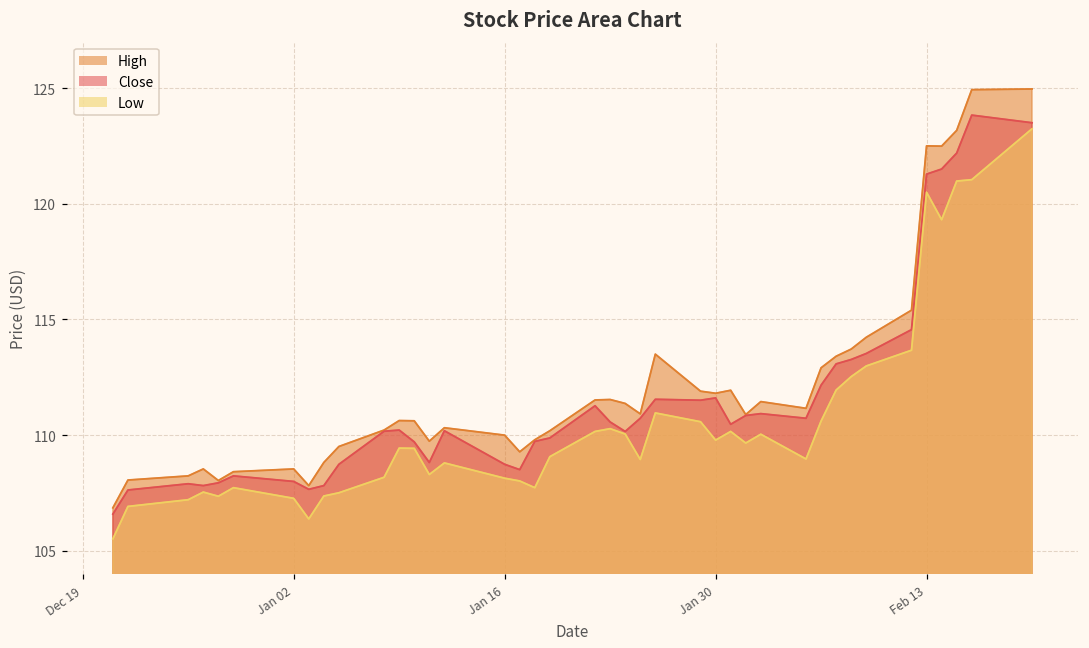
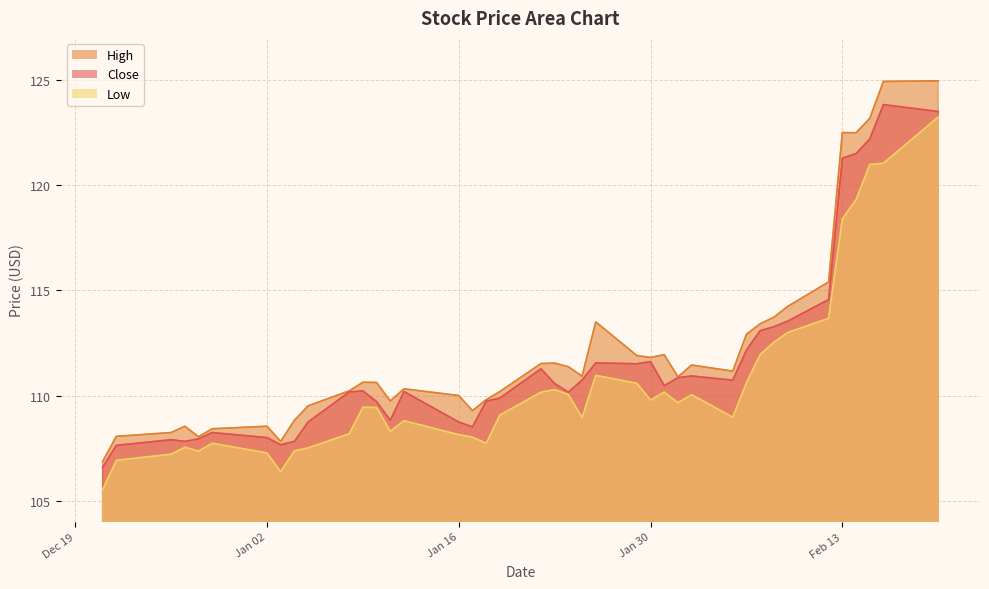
  {
    "Low": {
      "Jan 02": 107.3,
      "Jan 16": 108.1,
      "Jan 30": 109.8,
-     "Feb 13": 120.5
+     "Feb 13": 118.4
    }
  }
